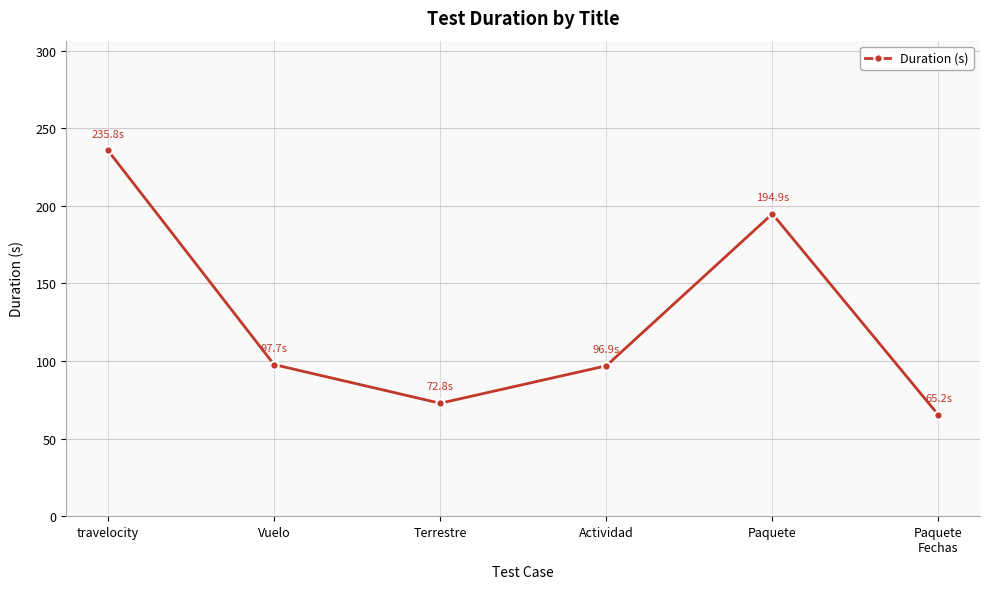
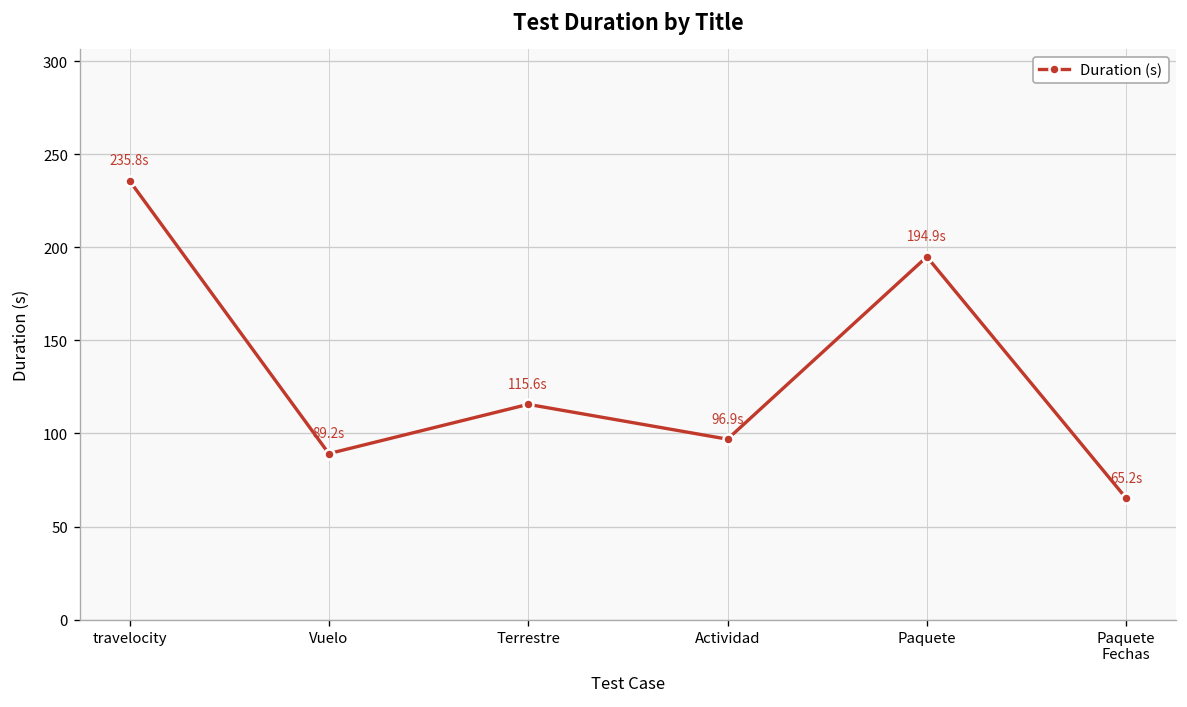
  {
    "travelocity": "235.8s",
-   "Vuelo": "97.7s",
-   "Terrestre": "72.8s",
+   "Vuelo": "89.2s",
+   "Terrestre": "115.6s",
    "Actividad": "96.9s",
    "Paquete": "194.9s",
    "Paquete Fechas": "65.2s"
  }
